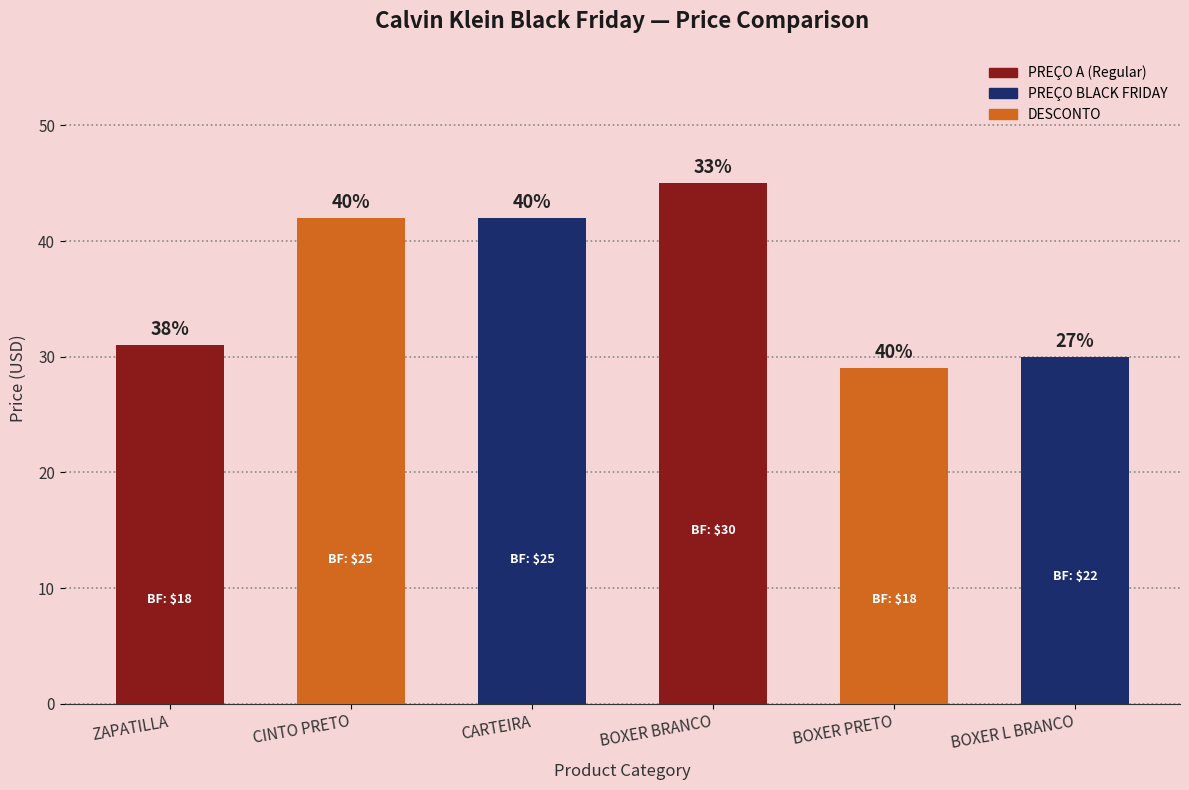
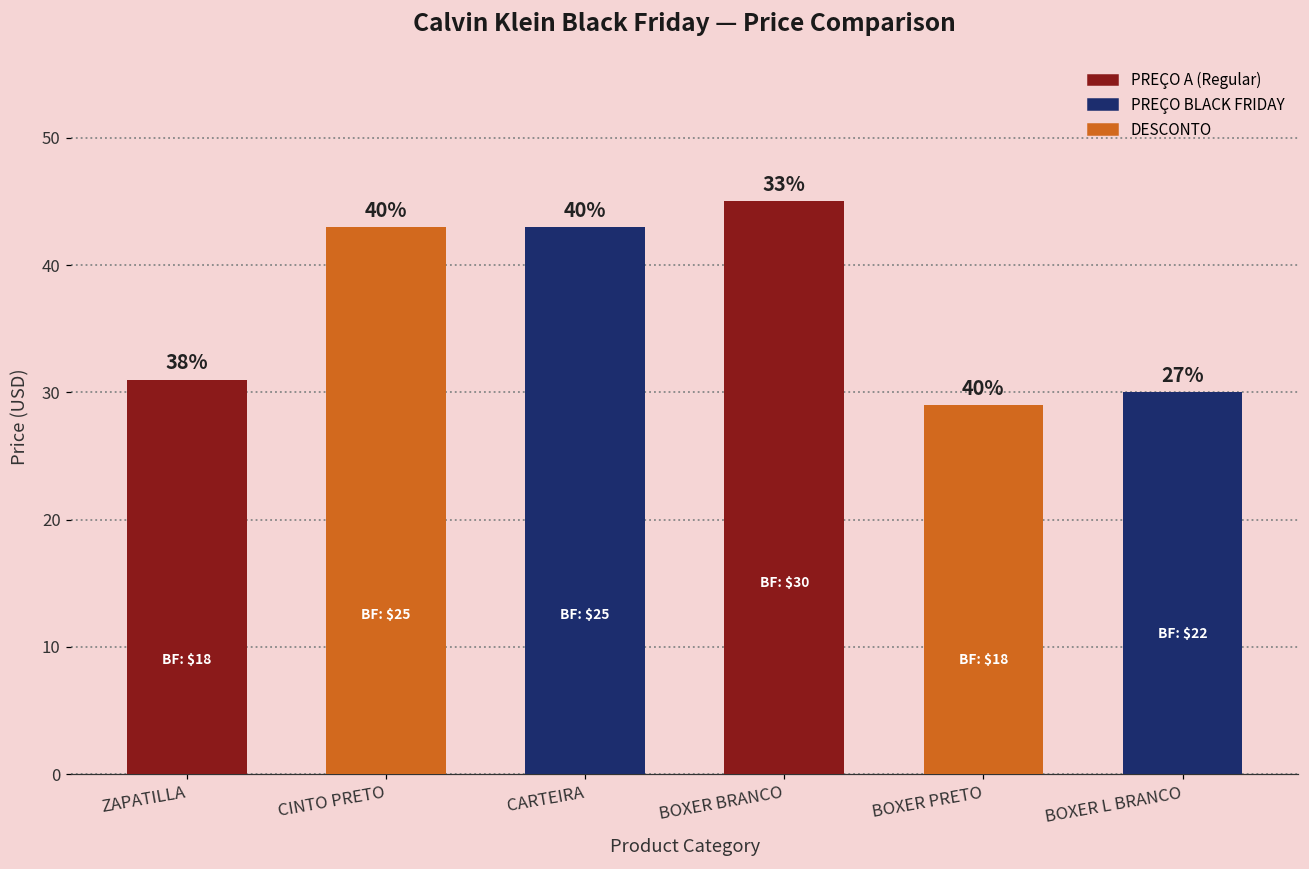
  {
-   "CINTO PRETO": 42,
-   "CARTEIRA": 42
+   "CINTO PRETO": 43,
+   "CARTEIRA": 43
  }
